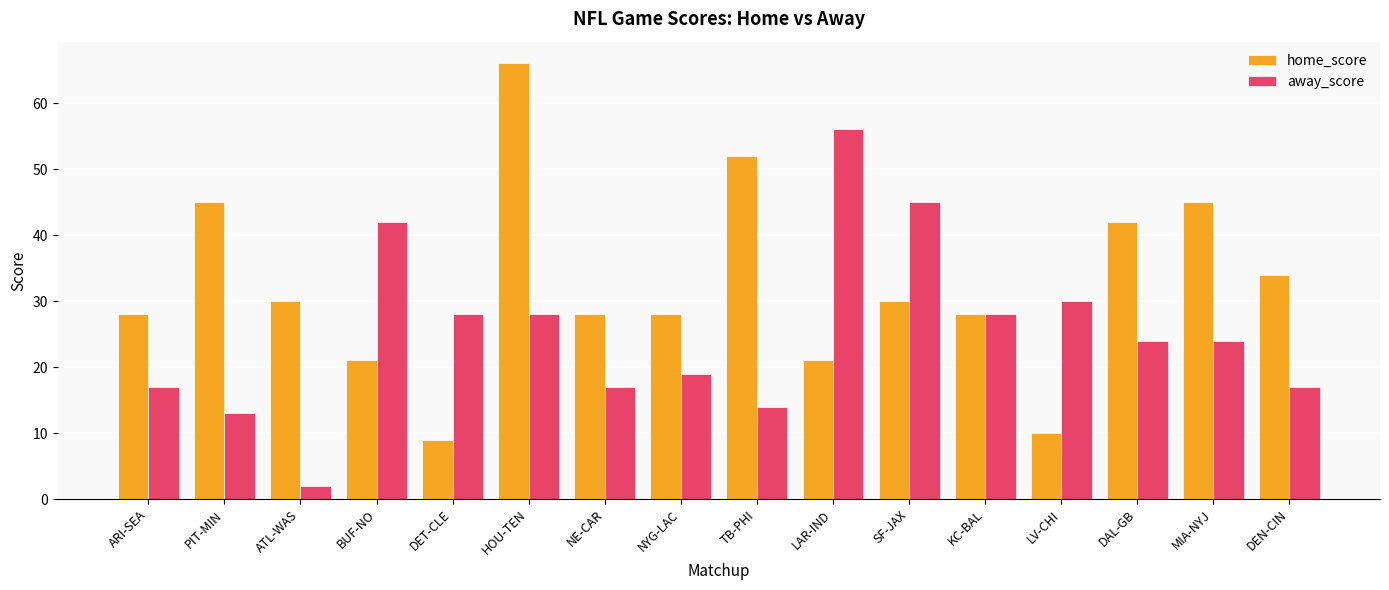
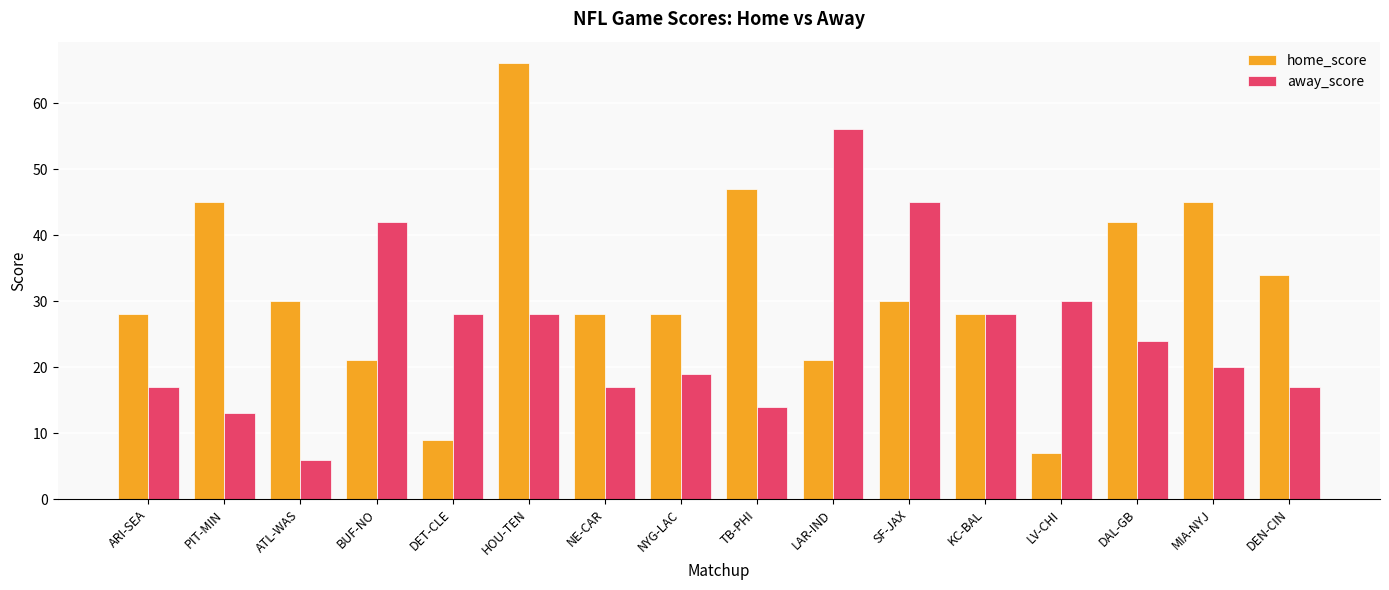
  {
    "home_score": {
      "ARI-SEA": 28,
      "PIT-MIN": 45,
      "ATL-WAS": 30,
      "BUF-NO": 21,
      "DET-CLE": 9,
      "HOU-TEN": 66,
      "NE-CAR": 28,
      "NYG-LAC": 28,
-     "TB-PHI": 52,
+     "TB-PHI": 47,
      "LAR-IND": 21,
      "SF-JAX": 30,
      "KC-BAL": 28,
-     "LV-CHI": 10,
+     "LV-CHI": 7,
      "DAL-GB": 42,
      "MIA-NYJ": 45,
      "DEN-CIN": 34
    },
    "away_score": {
      "ARI-SEA": 17,
      "PIT-MIN": 13,
-     "ATL-WAS": 2,
+     "ATL-WAS": 6,
      "BUF-NO": 42,
      "DET-CLE": 28,
      "HOU-TEN": 28,
      "NE-CAR": 17,
      "NYG-LAC": 19,
      "TB-PHI": 14,
      "LAR-IND": 56,
      "SF-JAX": 45,
      "KC-BAL": 28,
      "LV-CHI": 30,
      "DAL-GB": 24,
-     "MIA-NYJ": 24,
+     "MIA-NYJ": 20,
      "DEN-CIN": 17
    }
  }
